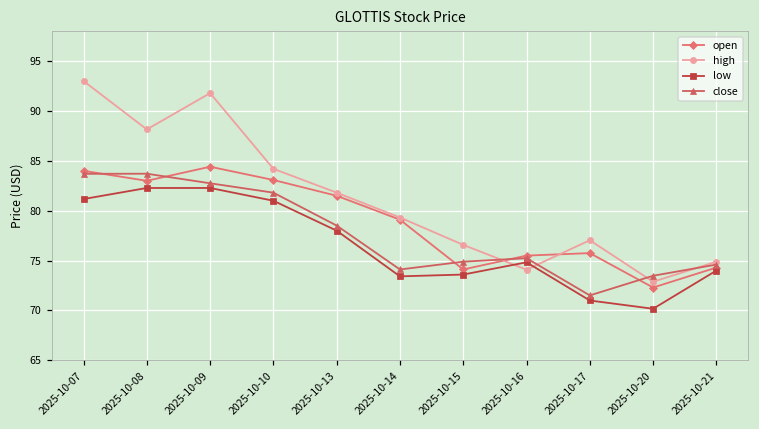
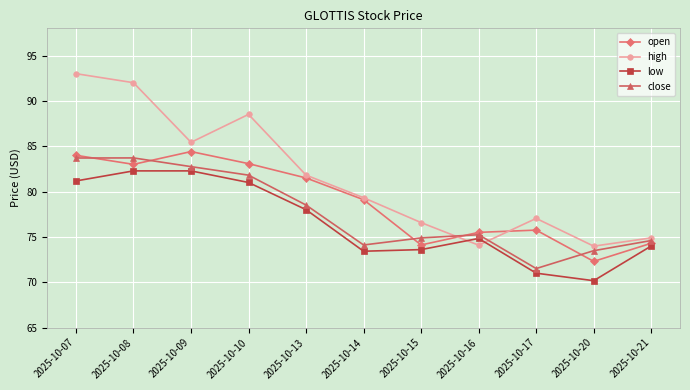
  {
    "high": {
      "2025-10-07": 93,
-     "2025-10-08": 88,
-     "2025-10-09": 92,
-     "2025-10-10": 84,
+     "2025-10-08": 92,
+     "2025-10-09": 85,
+     "2025-10-10": 89,
      "2025-10-13": 82,
      "2025-10-15": 77,
      "2025-10-16": 74,
      "2025-10-17": 77,
-     "2025-10-20": 73,
+     "2025-10-20": 74,
      "2025-10-21": 75
    }
  }
